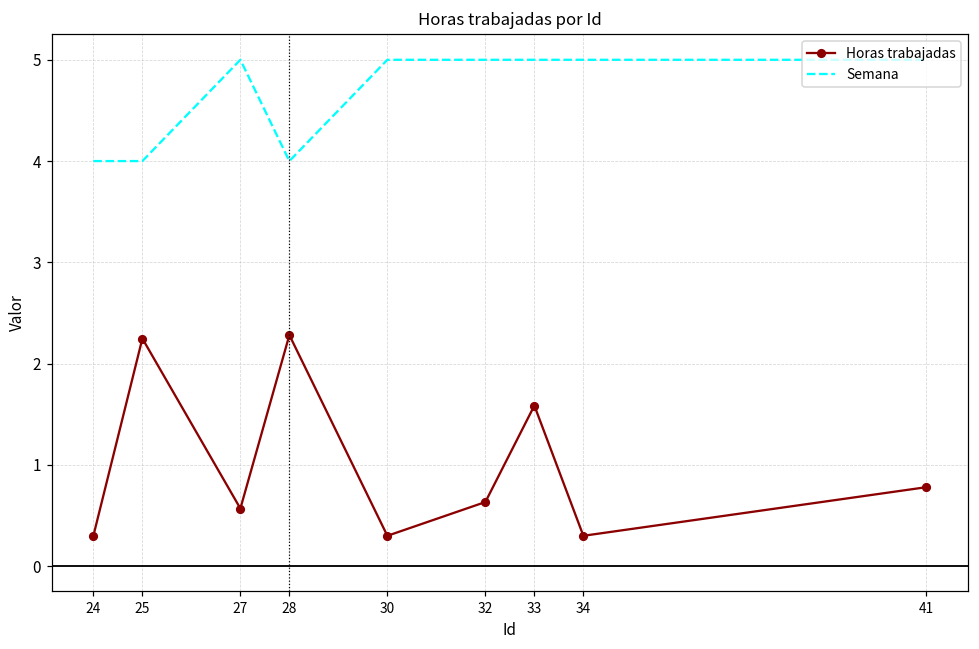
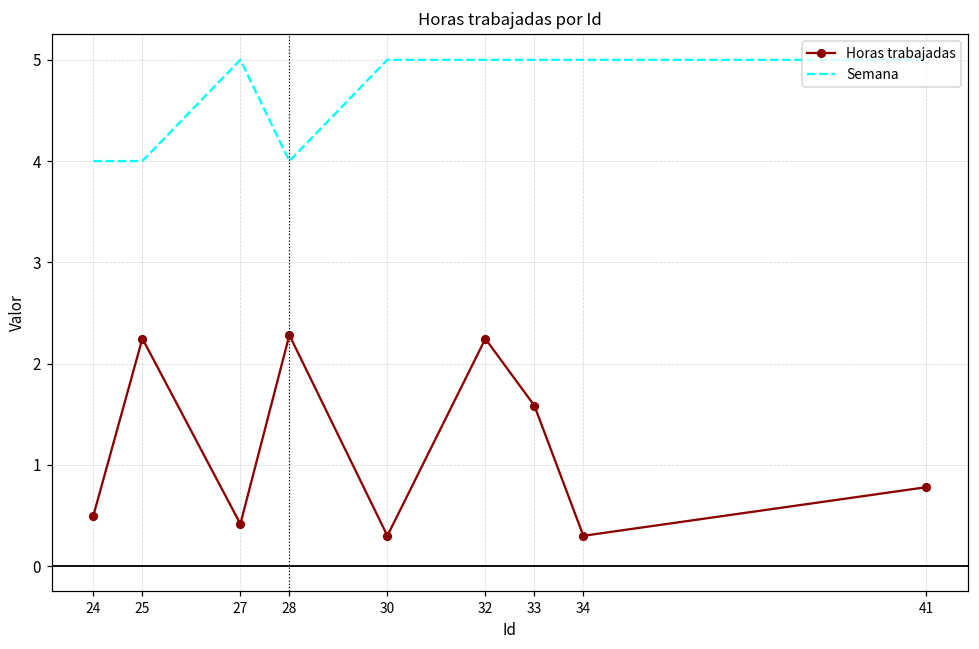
  {
    "Horas trabajadas": {
-     "24": 0.3,
+     "24": 0.5,
      "25": 2.2,
-     "27": 0.6,
+     "27": 0.4,
      "28": 2.3,
      "30": 0.3,
-     "32": 0.6,
+     "32": 2.2,
      "33": 1.6,
      "34": 0.3,
      "41": 0.8
    },
    "Semana": {
      "24": 4.0,
      "25": 4.0,
      "27": 5.0,
      "28": 4.0,
      "30": 5.0,
      "32": 5.0,
      "33": 5.0,
      "34": 5.0
    }
  }
